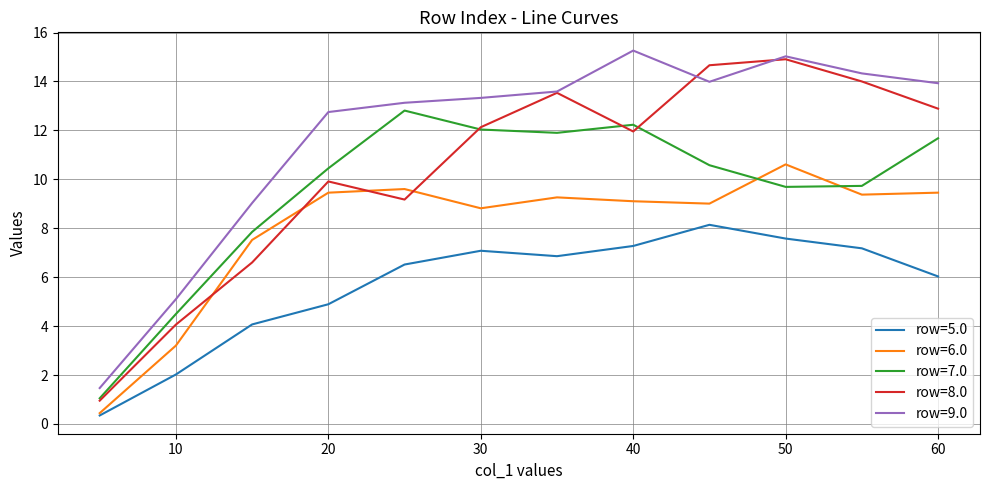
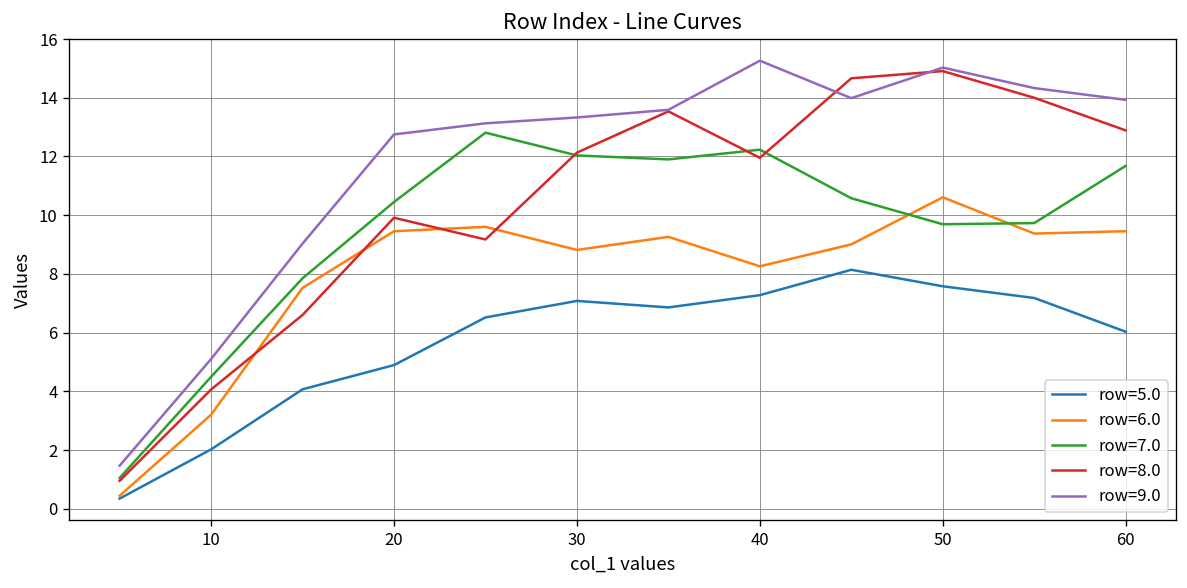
  {
    "row=5.0": {
      "10": 2.0,
      "20": 4.9,
      "30": 7.1,
      "40": 7.3,
      "50": 7.6,
      "60": 6.0
    },
    "row=6.0": {
      "10": 3.2,
      "20": 9.5,
      "30": 8.8,
-     "40": 9.1,
+     "40": 8.3,
      "50": 10.6,
      "60": 9.5
    },
    "row=7.0": {
      "10": 4.5,
      "20": 10.4,
      "40": 12.2,
      "50": 9.7,
      "60": 11.7
    },
    "row=8.0": {
      "10": 4.1,
      "20": 9.9,
      "40": 12.0,
      "50": 14.9,
      "60": 12.9
    },
    "row=9.0": {
      "10": 5.1,
      "20": 12.7,
      "30": 13.3,
      "40": 15.3,
      "50": 15.0,
      "60": 13.9
    }
  }
